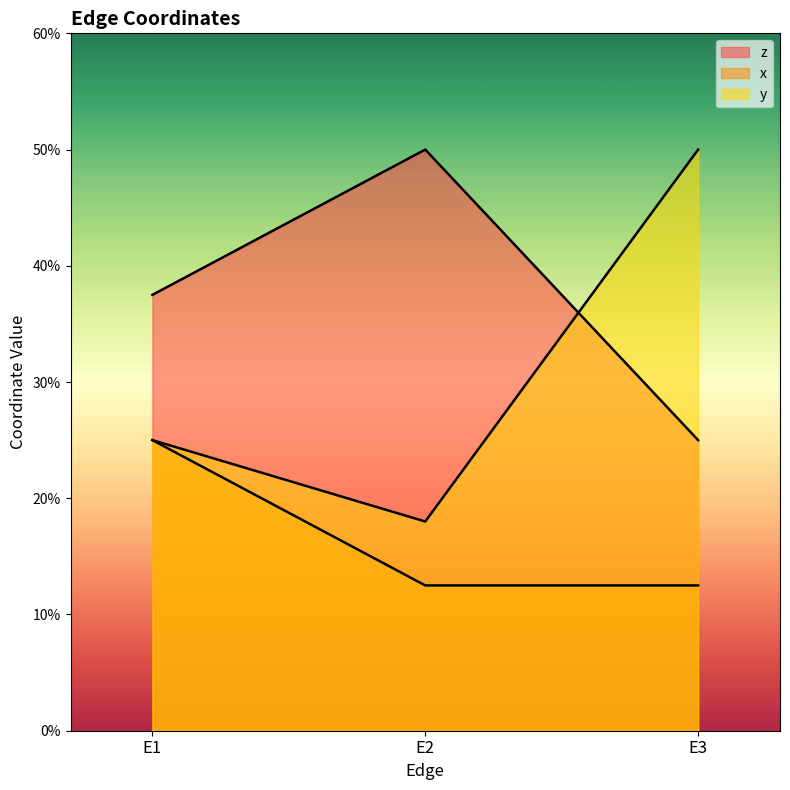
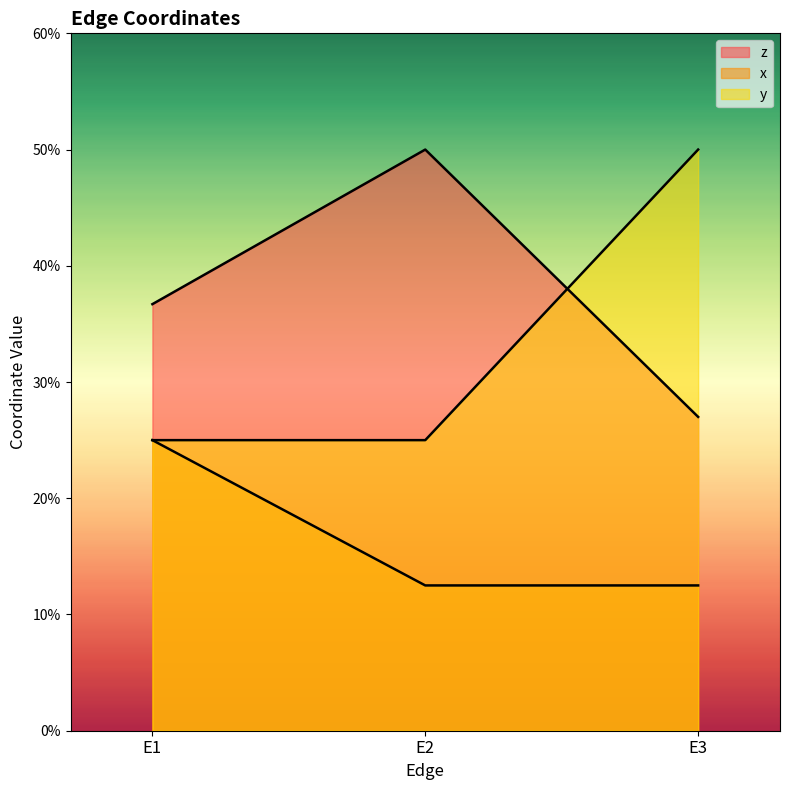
  {
    "z": {
-     "E1": "37.5%",
+     "E1": "36.7%",
      "E2": "50.0%",
-     "E3": "25.0%"
+     "E3": "27.0%"
    },
    "x": {
      "E2": "12.5%",
      "E3": "12.5%"
    },
    "y": {
-     "E2": "18.0%",
+     "E2": "25.0%",
      "E3": "50.0%"
    }
  }
